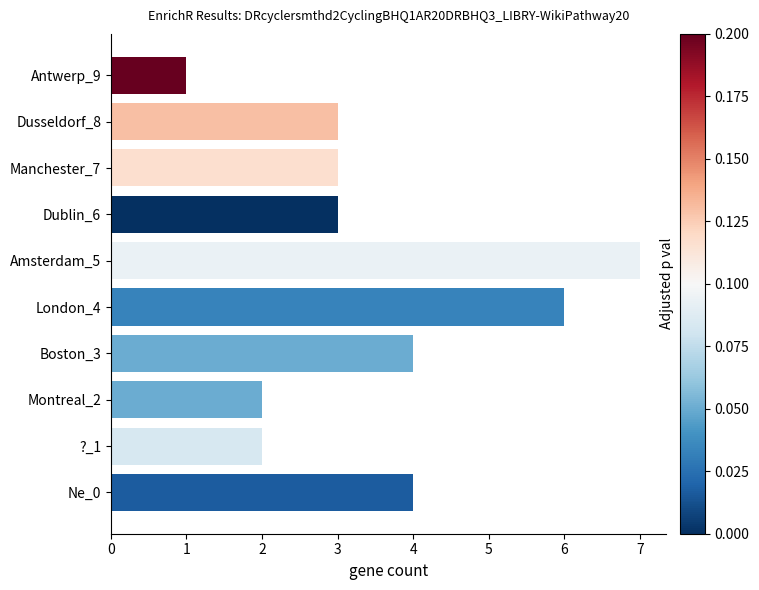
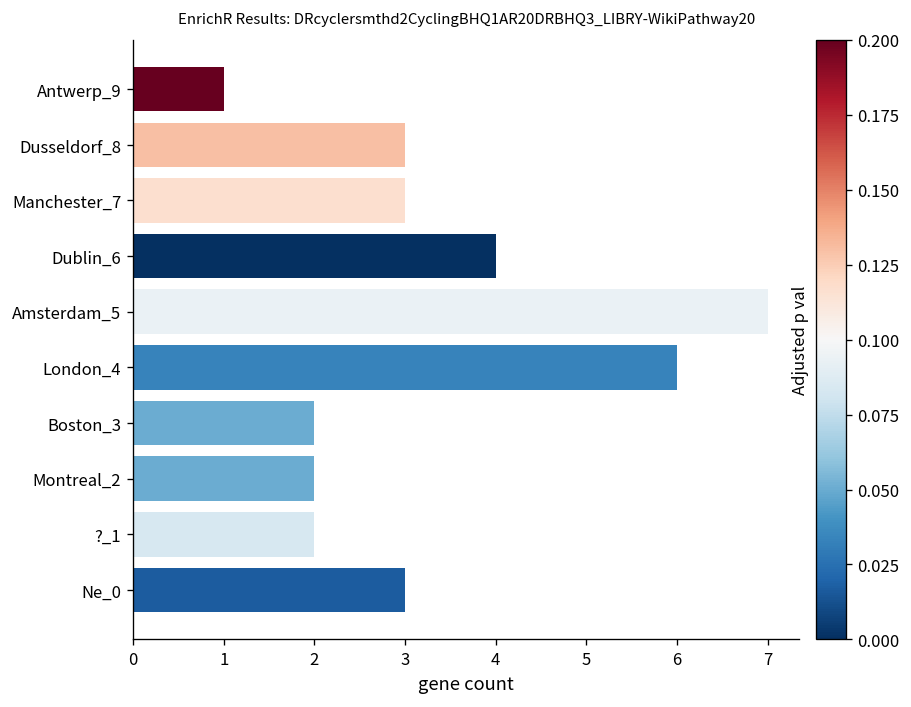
  {
    "Antwerp_9": 1,
    "Dusseldorf_8": 3,
    "Manchester_7": 3,
-   "Dublin_6": 3,
+   "Dublin_6": 4,
    "Amsterdam_5": 7,
    "London_4": 6,
-   "Boston_3": 4,
+   "Boston_3": 2,
    "Montreal_2": 2,
    "?_1": 2,
-   "Ne_0": 4
+   "Ne_0": 3
  }
